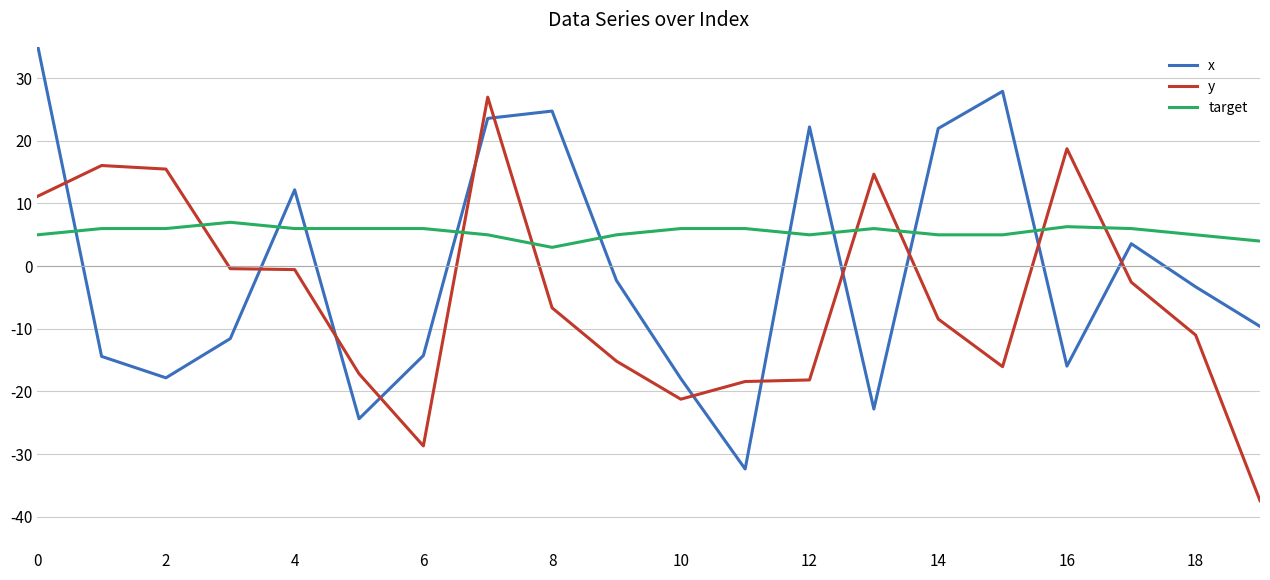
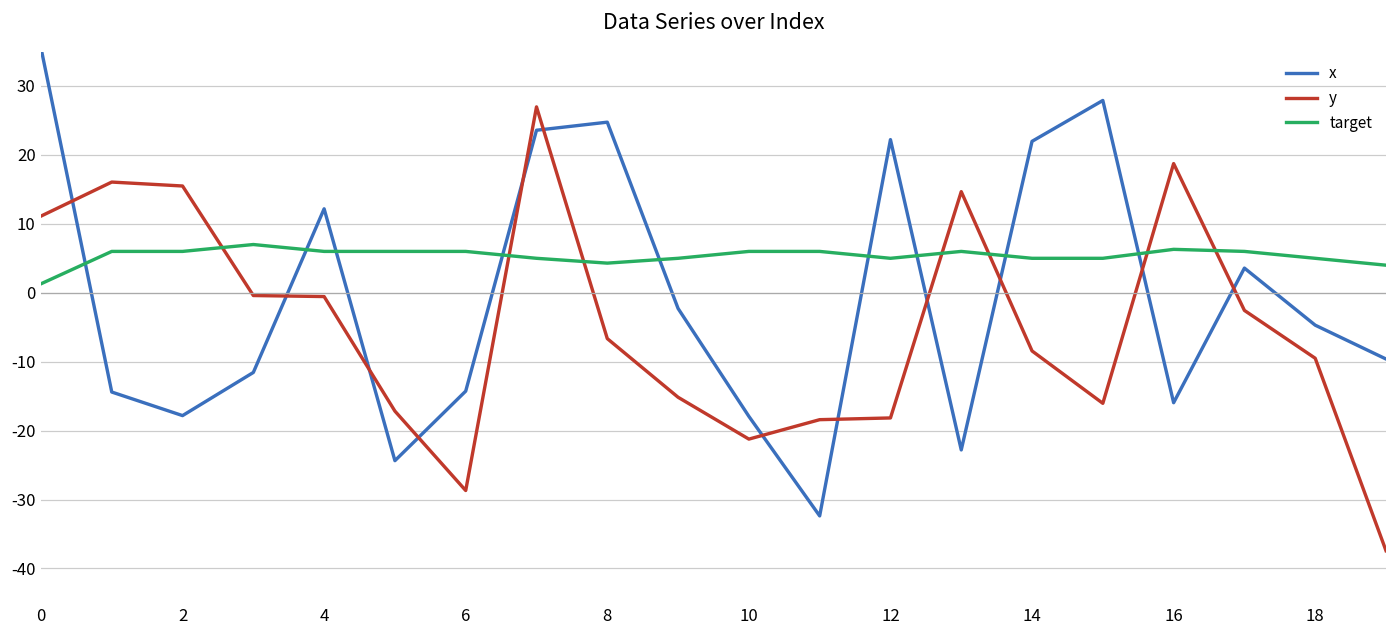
  {
    "x": {
      "2": -18,
      "4": 12,
      "6": -14,
      "8": 25,
      "10": -18,
      "12": 22,
      "14": 22,
      "16": -16,
-     "18": -3
+     "18": -5
    },
    "y": {
      "0": 11,
      "2": 15,
      "4": -1,
      "6": -29,
      "8": -7,
      "10": -21,
      "12": -18,
      "14": -8,
      "16": 19,
-     "18": -11
+     "18": -10
    },
    "target": {
-     "0": 5,
+     "0": 1,
      "2": 6,
      "4": 6,
      "6": 6,
-     "8": 3,
+     "8": 4,
      "10": 6,
      "12": 5,
      "14": 5,
      "16": 6,
      "18": 5
    }
  }
